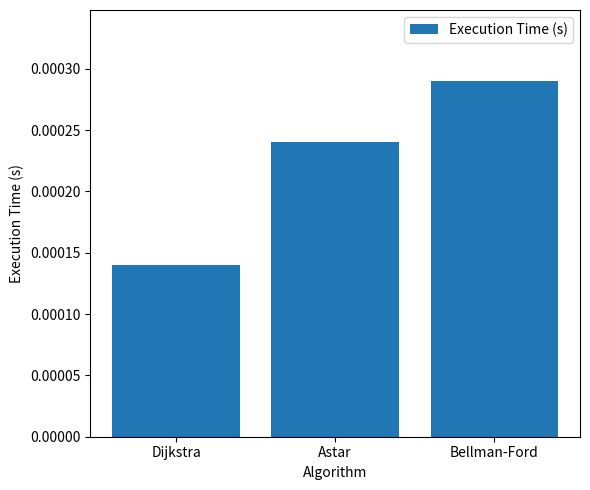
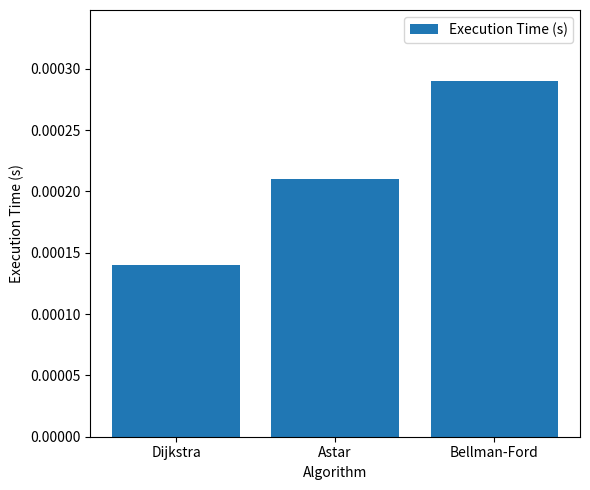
  {
    "Dijkstra": 0.00014,
-   "Astar": 0.00024,
+   "Astar": 0.00021,
    "Bellman-Ford": 0.00029
  }
